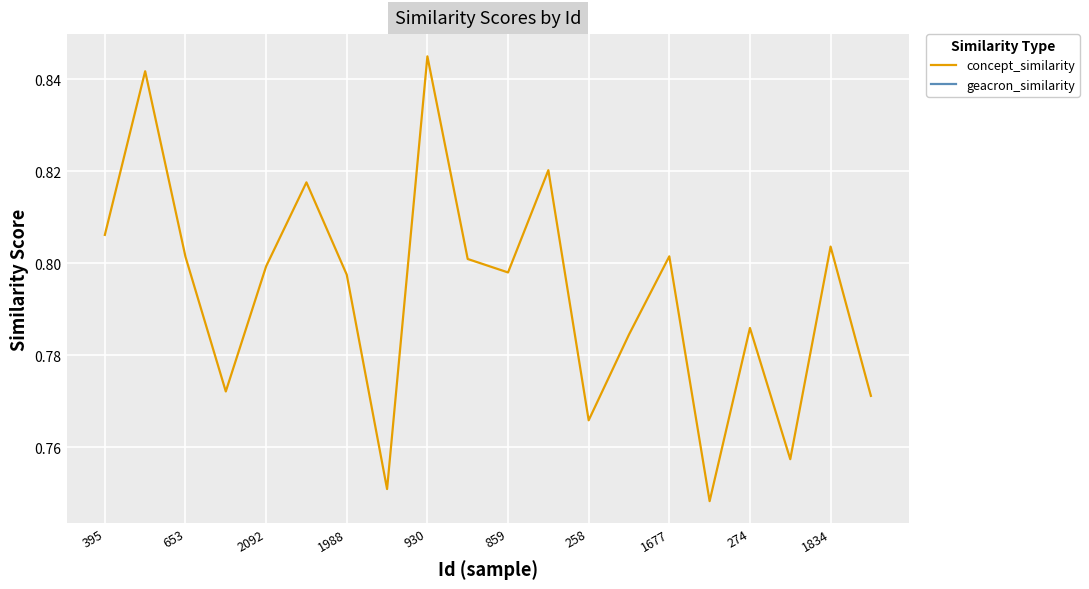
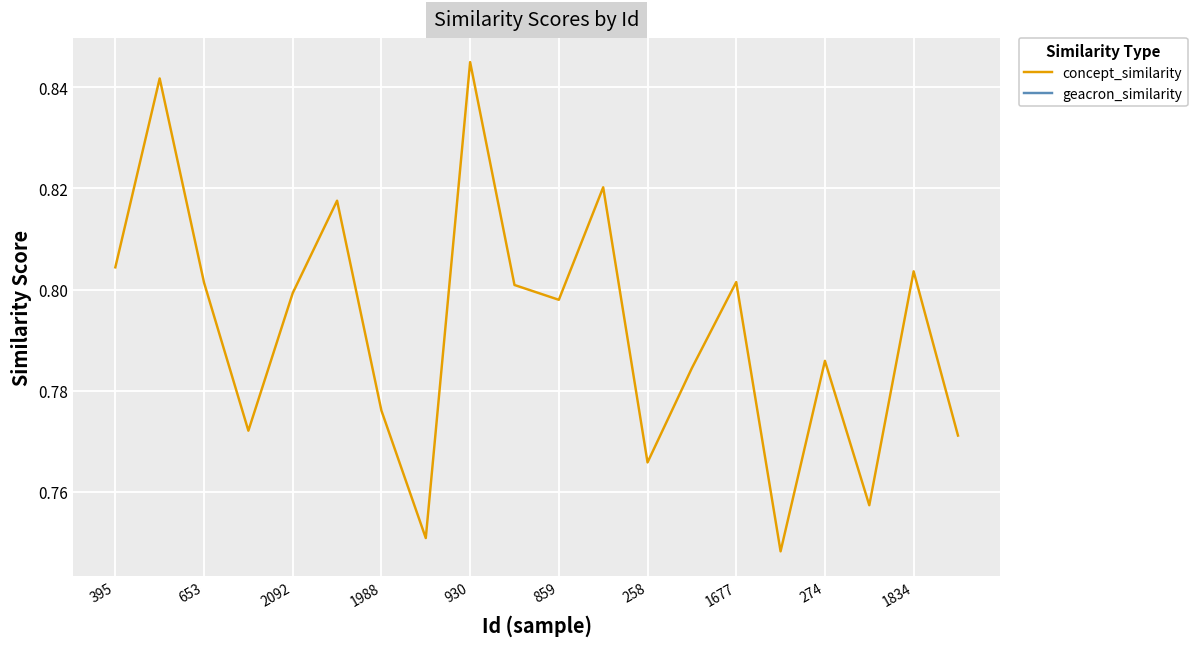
  {
-   "395": 0.806,
+   "395": 0.804,
    "653": 0.801,
    "2092": 0.799,
-   "1988": 0.797,
+   "1988": 0.776,
    "930": 0.845,
    "859": 0.798,
    "258": 0.766,
    "1677": 0.801,
    "274": 0.786,
    "1834": 0.804
  }
